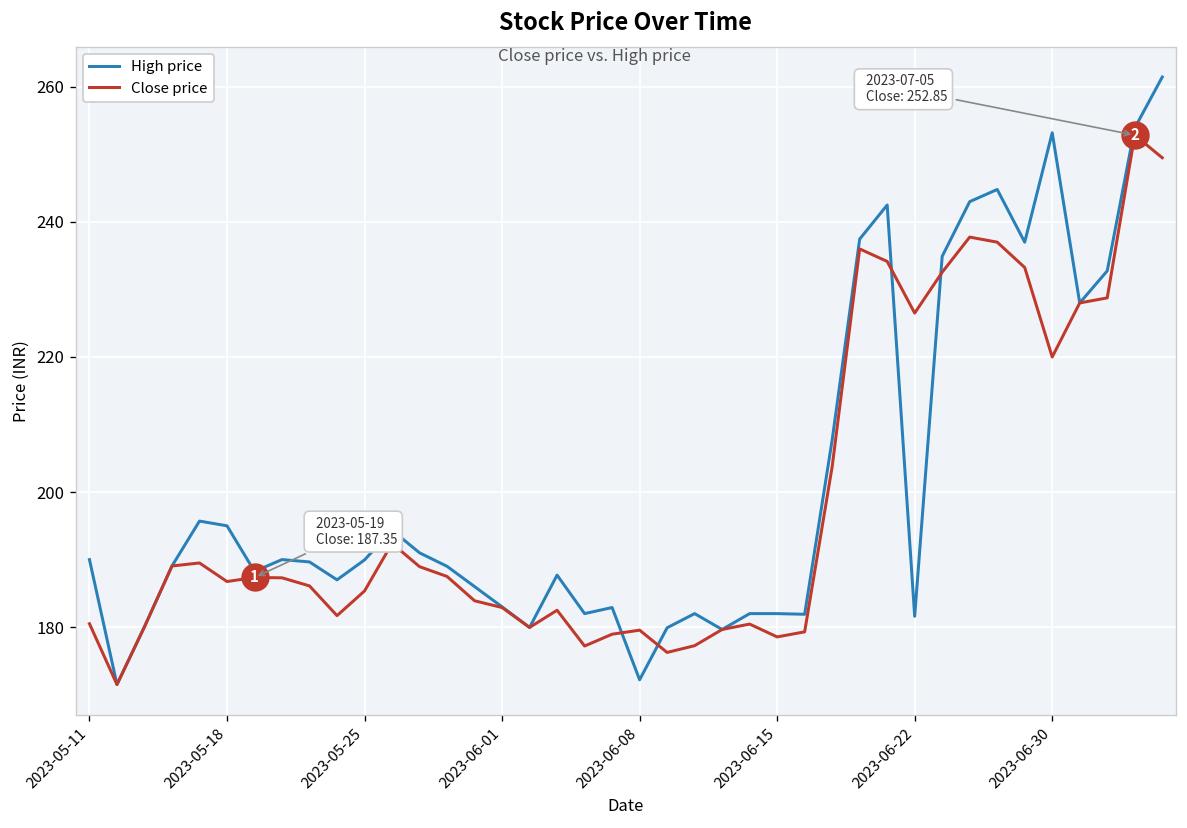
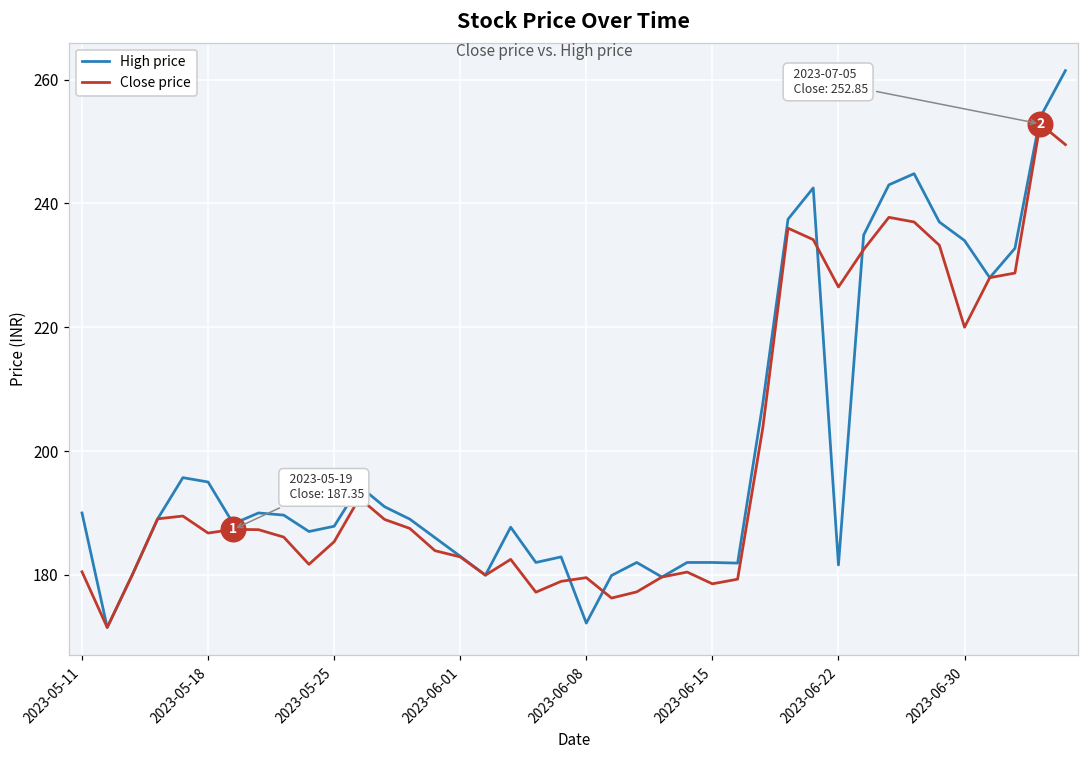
  {
    "High price": {
      "2023-05-11": 190,
      "2023-05-18": 195,
-     "2023-05-25": 190,
+     "2023-05-25": 188,
      "2023-06-08": 172,
      "2023-06-15": 182,
      "2023-06-22": 182,
-     "2023-06-30": 253
+     "2023-06-30": 234
    }
  }
